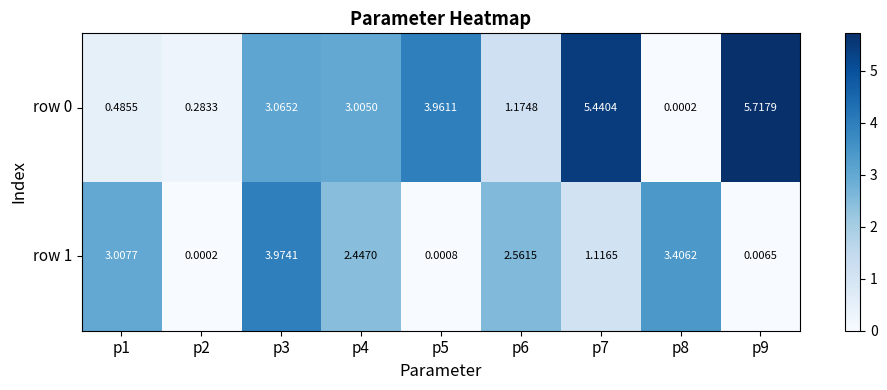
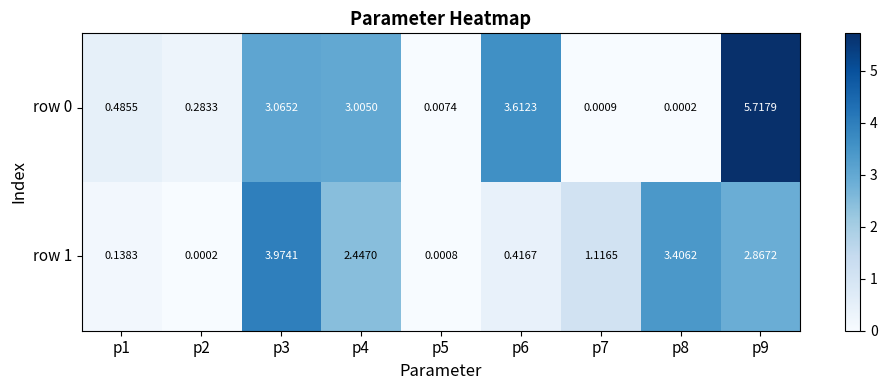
  {
    "row 0": {
      "p1": 0.4855,
      "p2": 0.2833,
      "p3": 3.0652,
      "p4": 3.0050,
-     "p5": 3.9611,
-     "p6": 1.1748,
-     "p7": 5.4404,
+     "p5": 0.0074,
+     "p6": 3.6123,
+     "p7": 0.0009,
      "p8": 0.0002,
      "p9": 5.7179
    },
    "row 1": {
-     "p1": 3.0077,
+     "p1": 0.1383,
      "p2": 0.0002,
      "p3": 3.9741,
      "p4": 2.4470,
      "p5": 0.0008,
-     "p6": 2.5615,
+     "p6": 0.4167,
      "p7": 1.1165,
      "p8": 3.4062,
-     "p9": 0.0065
+     "p9": 2.8672
    }
  }
